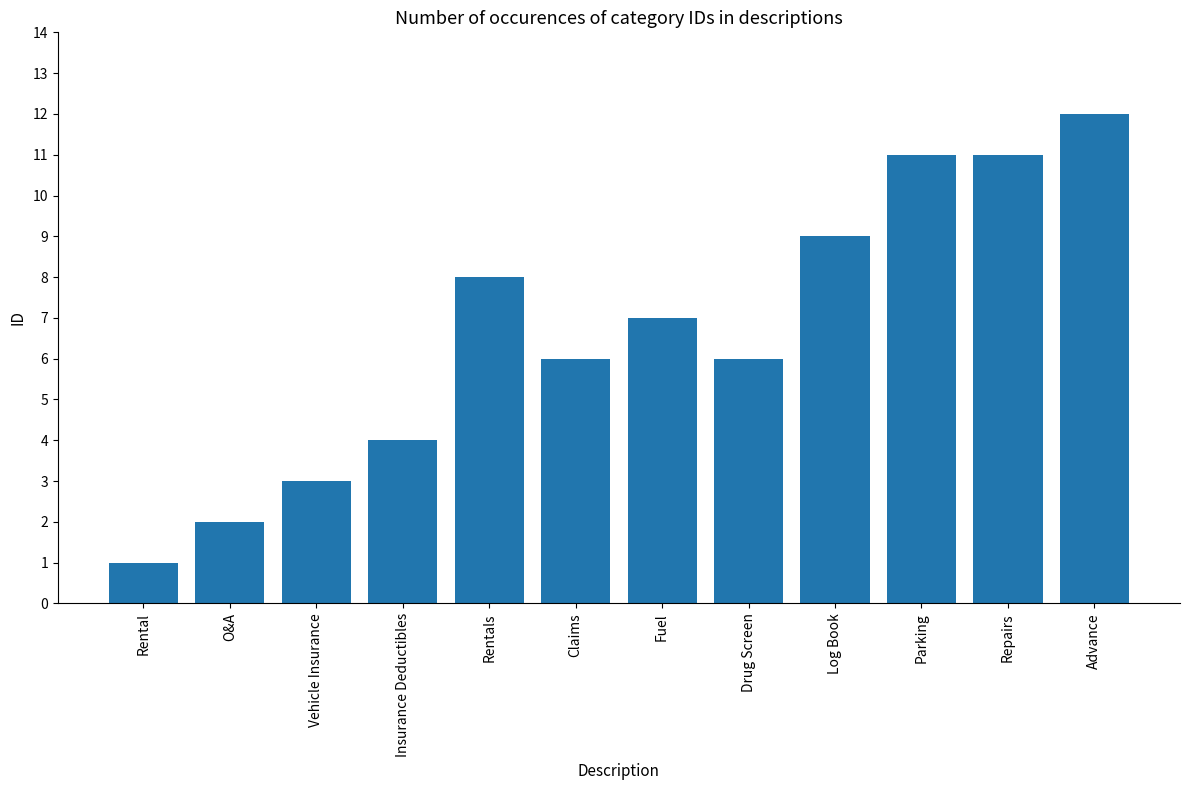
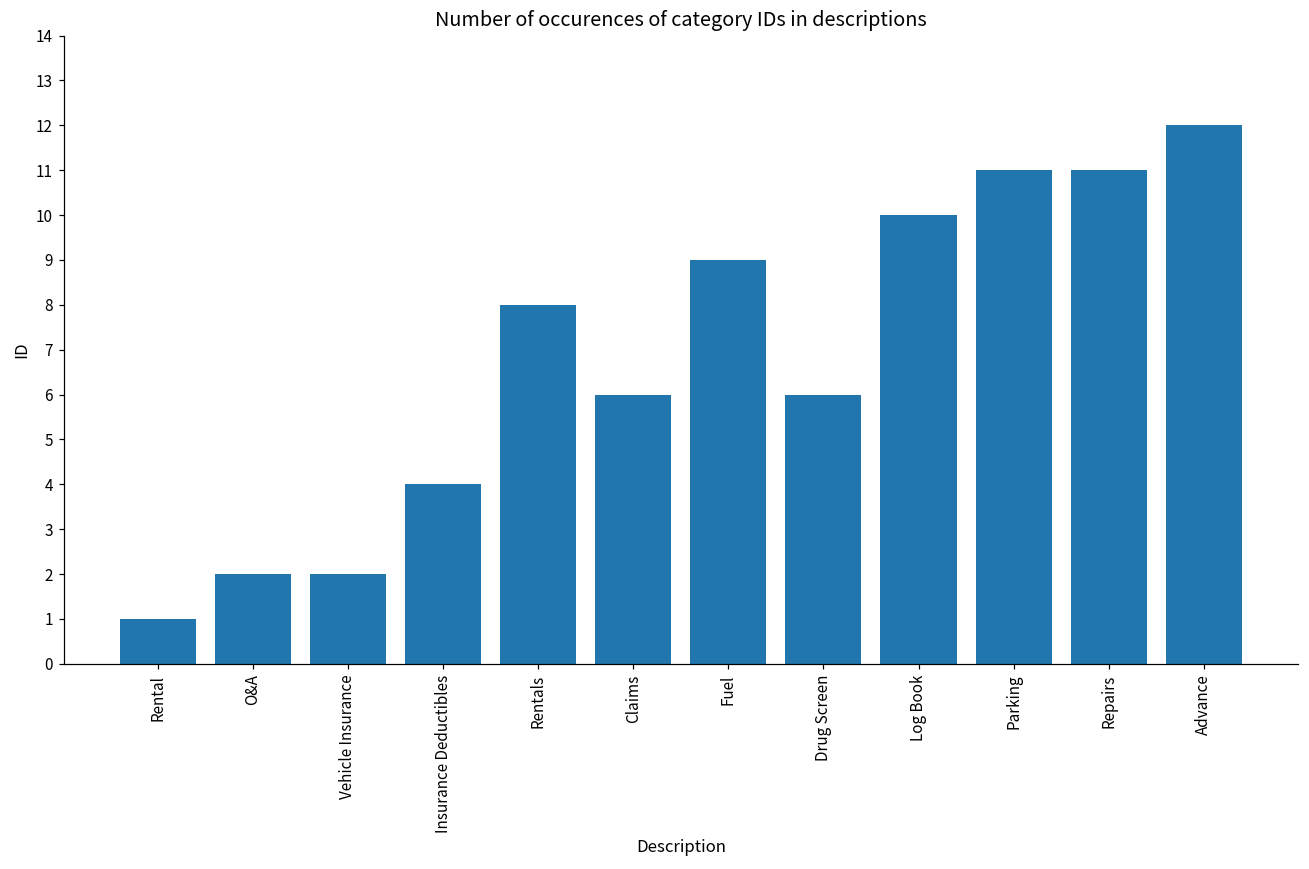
  {
    "Rental": 1,
    "O&A": 2,
-   "Vehicle Insurance": 3,
+   "Vehicle Insurance": 2,
    "Insurance Deductibles": 4,
    "Rentals": 8,
    "Claims": 6,
-   "Fuel": 7,
+   "Fuel": 9,
    "Drug Screen": 6,
-   "Log Book": 9,
+   "Log Book": 10,
    "Parking": 11,
    "Repairs": 11,
    "Advance": 12
  }
